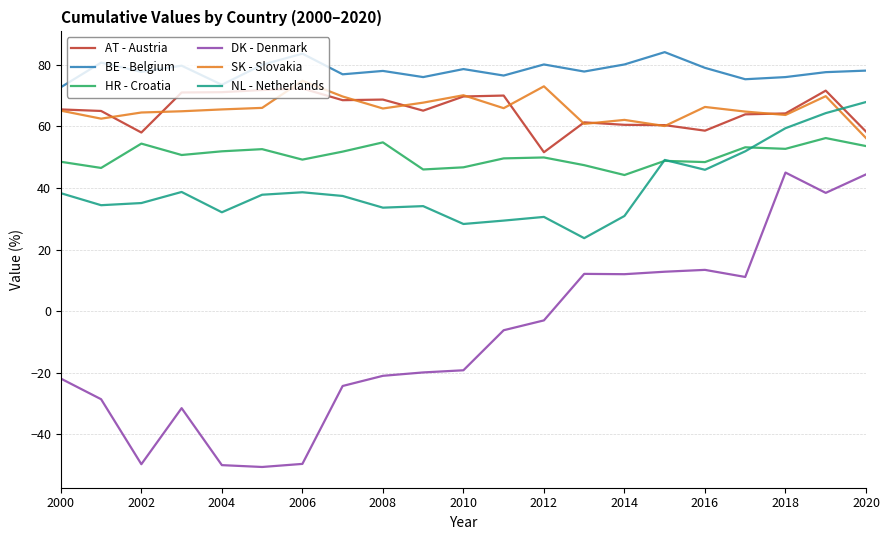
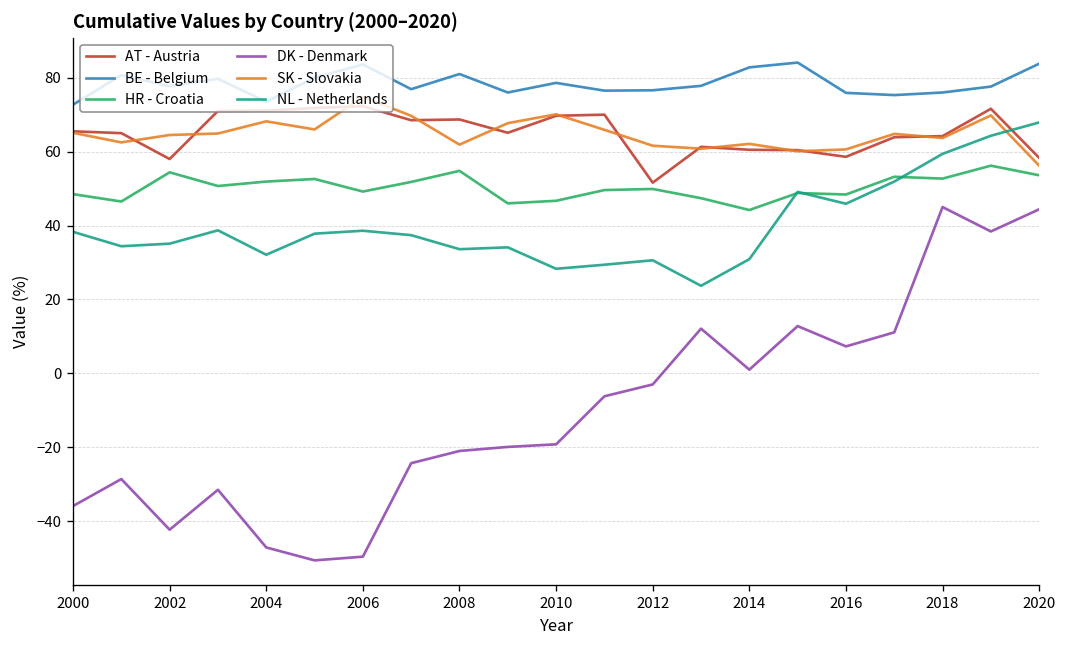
  {
    "AT - Austria": {
      "2002": 58,
      "2008": 69,
      "2012": 52,
      "2014": 61,
      "2016": 59,
      "2020": 58
    },
    "BE - Belgium": {
      "2000": 73,
-     "2008": 78,
+     "2008": 81,
      "2010": 79,
-     "2012": 80,
-     "2014": 80,
-     "2016": 79,
+     "2012": 77,
+     "2014": 83,
+     "2016": 76,
      "2018": 76,
-     "2020": 78
+     "2020": 84
    },
    "DK - Denmark": {
-     "2000": -22,
-     "2002": -50,
-     "2004": -50,
+     "2000": -36,
+     "2002": -42,
+     "2004": -47,
      "2006": -50,
      "2008": -21,
      "2010": -19,
      "2012": -3,
-     "2014": 12,
-     "2016": 13,
+     "2014": 1,
+     "2016": 7,
      "2018": 45,
      "2020": 44
    },
    "SK - Slovakia": {
      "2002": 65,
-     "2004": 66,
-     "2008": 66,
-     "2012": 73,
+     "2004": 68,
+     "2008": 62,
+     "2012": 62,
      "2014": 62,
-     "2016": 66,
+     "2016": 61,
      "2020": 56
    }
  }
